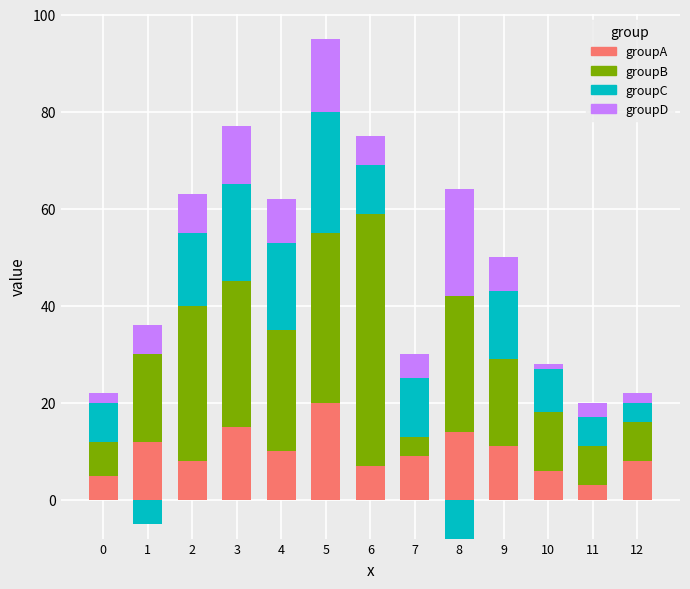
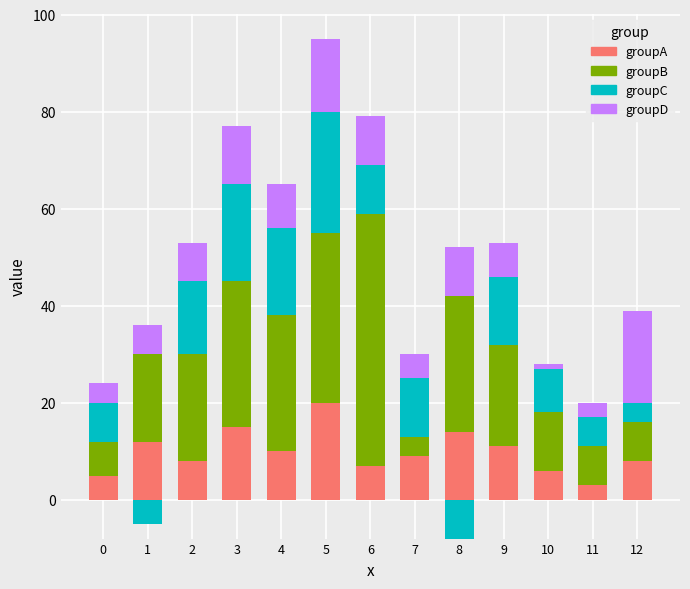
  {
    "groupB": {
      "0": 7,
      "1": 18,
-     "2": 32,
+     "2": 22,
      "3": 30,
-     "4": 25,
+     "4": 28,
      "5": 35,
      "6": 52,
      "7": 4,
      "8": 28,
-     "9": 18,
+     "9": 21,
      "10": 12,
      "11": 8,
      "12": 8
    },
    "groupD": {
-     "0": 2,
+     "0": 4,
      "1": 6,
      "2": 8,
      "3": 12,
      "4": 9,
      "5": 15,
-     "6": 6,
+     "6": 10,
      "7": 5,
-     "8": 22,
+     "8": 10,
      "9": 7,
      "10": 1,
      "11": 3,
-     "12": 2
+     "12": 19
    }
  }
